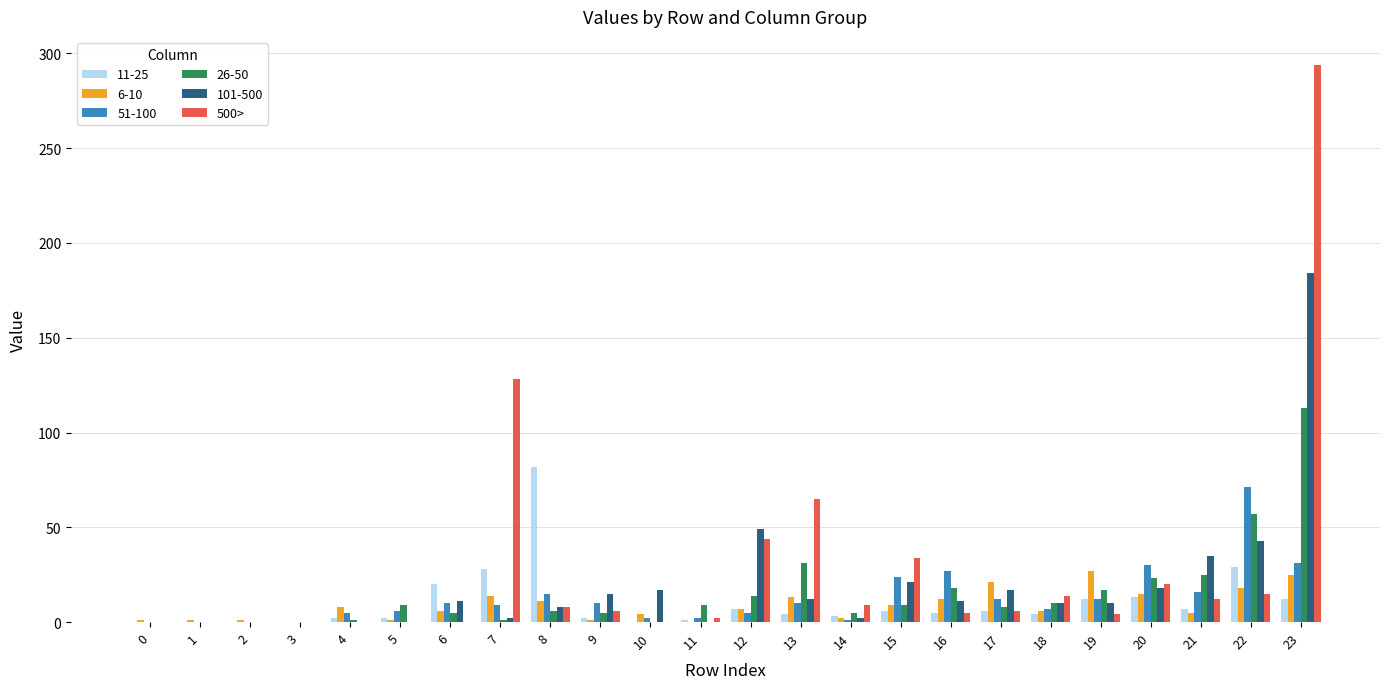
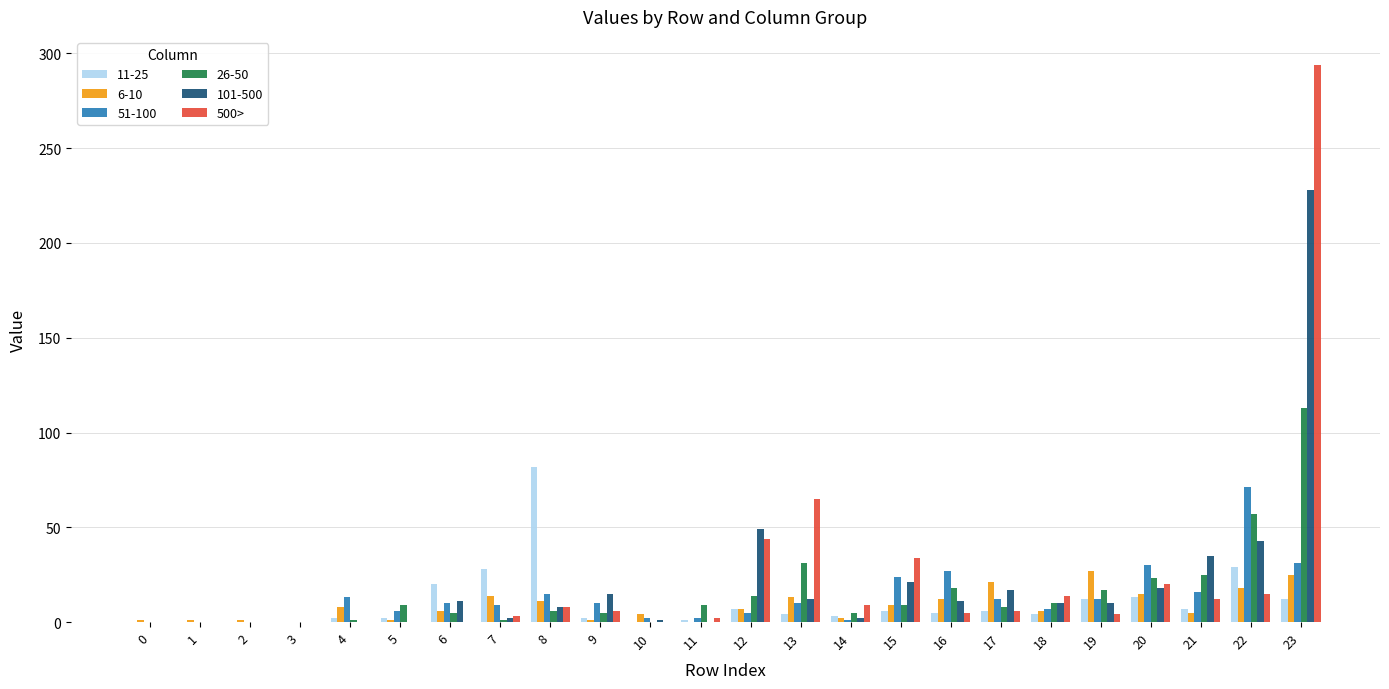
  {
    "11-25": {
      "0": 0,
      "1": 0,
      "2": 0,
      "3": 0,
      "4": 2,
      "5": 2,
      "6": 20,
      "7": 28,
      "8": 82,
      "9": 2,
      "10": 0,
      "12": 7,
      "13": 4,
      "14": 3,
      "15": 6,
      "16": 5,
      "17": 6,
      "18": 4,
      "19": 12,
      "20": 13,
      "21": 7,
      "22": 29,
      "23": 12
    },
    "6-10": {
      "3": 0,
      "4": 8,
      "6": 6,
      "7": 14,
      "8": 11,
      "10": 4,
      "11": 0,
      "12": 7,
      "13": 13,
      "14": 2,
      "15": 9,
      "16": 12,
      "17": 21,
      "18": 6,
      "19": 27,
      "20": 15,
      "21": 5,
      "22": 18,
      "23": 25
    },
    "51-100": {
      "0": 0,
      "1": 0,
      "2": 0,
      "3": 0,
-     "4": 5,
+     "4": 13,
      "5": 6,
      "6": 10,
      "7": 9,
      "8": 15,
      "9": 10,
      "10": 2,
      "11": 2,
      "12": 5,
      "13": 10,
      "15": 24,
      "16": 27,
      "17": 12,
      "18": 7,
      "19": 12,
      "20": 30,
      "21": 16,
      "22": 71,
      "23": 31
    },
    "26-50": {
      "0": 0,
      "1": 0,
      "2": 0,
      "3": 0,
      "5": 9,
      "6": 5,
      "8": 6,
      "9": 5,
      "10": 0,
      "11": 9,
      "12": 14,
      "13": 31,
      "14": 5,
      "15": 9,
      "16": 18,
      "17": 8,
      "18": 10,
      "19": 17,
      "20": 23,
      "21": 25,
      "22": 57,
      "23": 113
    },
    "101-500": {
      "0": 0,
      "1": 0,
      "2": 0,
      "3": 0,
      "4": 0,
      "5": 0,
      "6": 11,
      "7": 2,
      "8": 8,
      "9": 15,
-     "10": 17,
+     "10": 1,
      "11": 0,
      "12": 49,
      "13": 12,
      "14": 2,
      "15": 21,
      "16": 11,
      "17": 17,
      "18": 10,
      "19": 10,
      "20": 18,
      "21": 35,
      "22": 43,
-     "23": 184
+     "23": 228
    },
    "500>": {
      "0": 0,
      "1": 0,
      "2": 0,
      "3": 0,
      "4": 0,
      "5": 0,
      "6": 0,
-     "7": 128,
+     "7": 3,
      "8": 8,
      "9": 6,
      "10": 0,
      "11": 2,
      "12": 44,
      "13": 65,
      "14": 9,
      "15": 34,
      "16": 5,
      "17": 6,
      "18": 14,
      "19": 4,
      "20": 20,
      "21": 12,
      "22": 15,
      "23": 294
    }
  }
